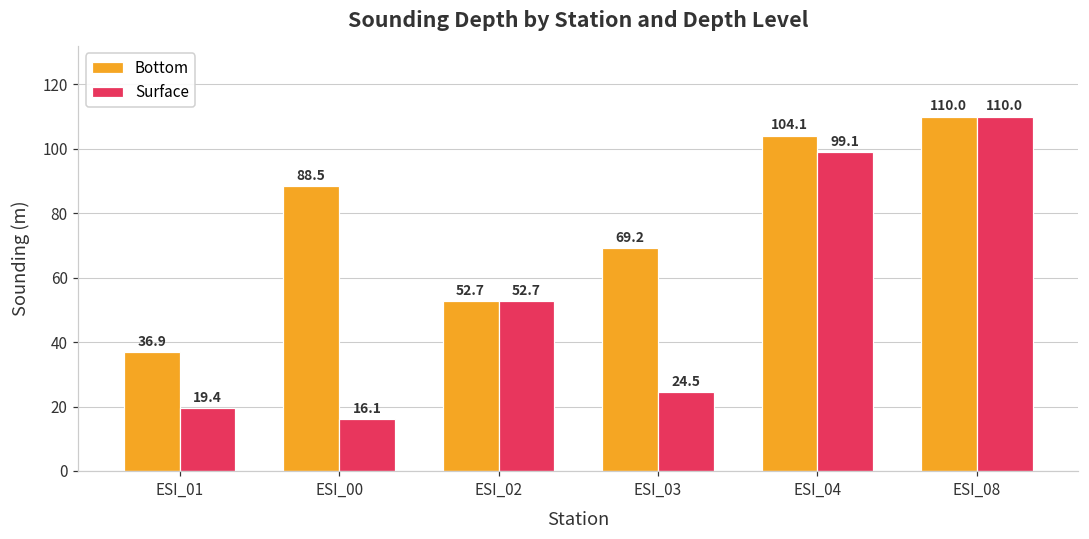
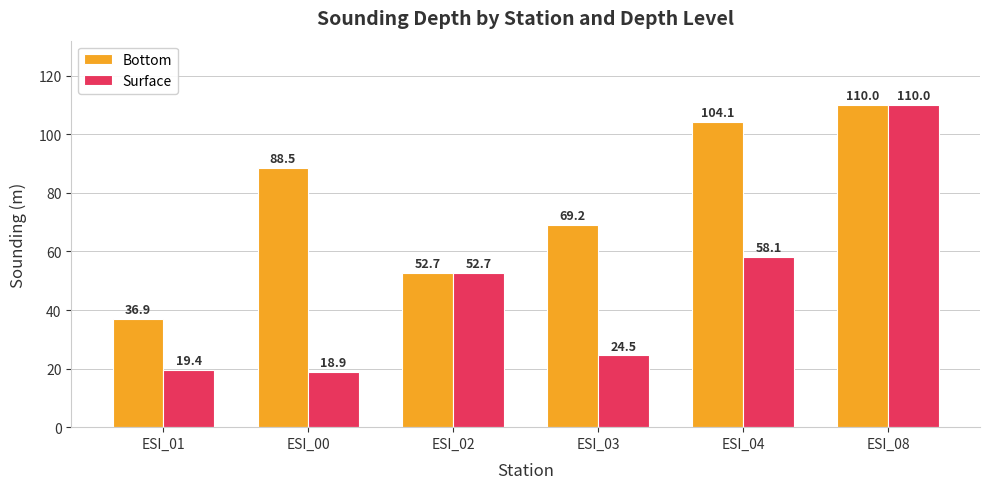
  {
    "Bottom": {
      "ESI_01": 36.9,
      "ESI_00": 88.5,
      "ESI_02": 52.7,
      "ESI_03": 69.2,
      "ESI_04": 104.1,
      "ESI_08": 110.0
    },
    "Surface": {
      "ESI_01": 19.4,
-     "ESI_00": 16.1,
+     "ESI_00": 18.9,
      "ESI_02": 52.7,
      "ESI_03": 24.5,
-     "ESI_04": 99.1,
+     "ESI_04": 58.1,
      "ESI_08": 110.0
    }
  }
